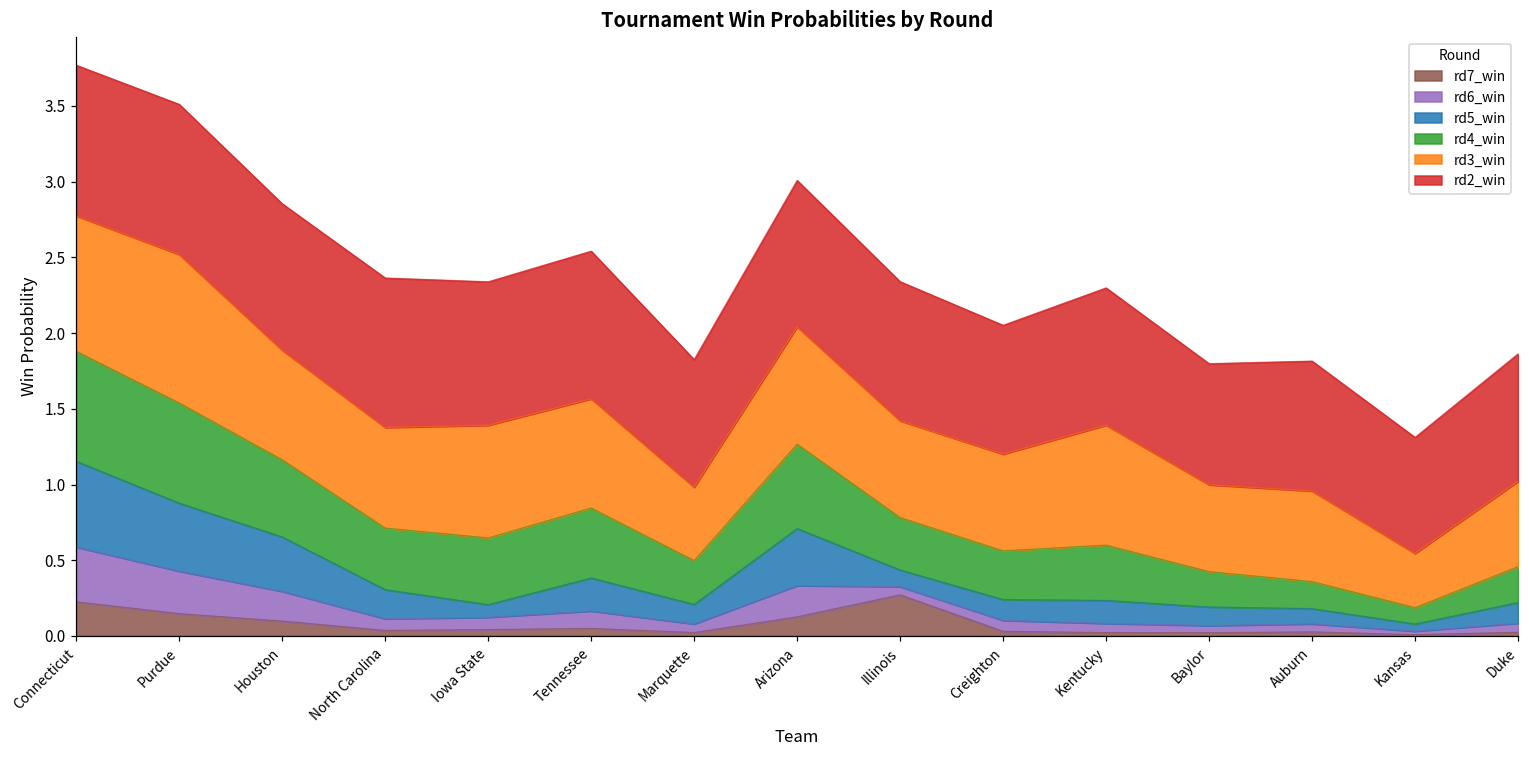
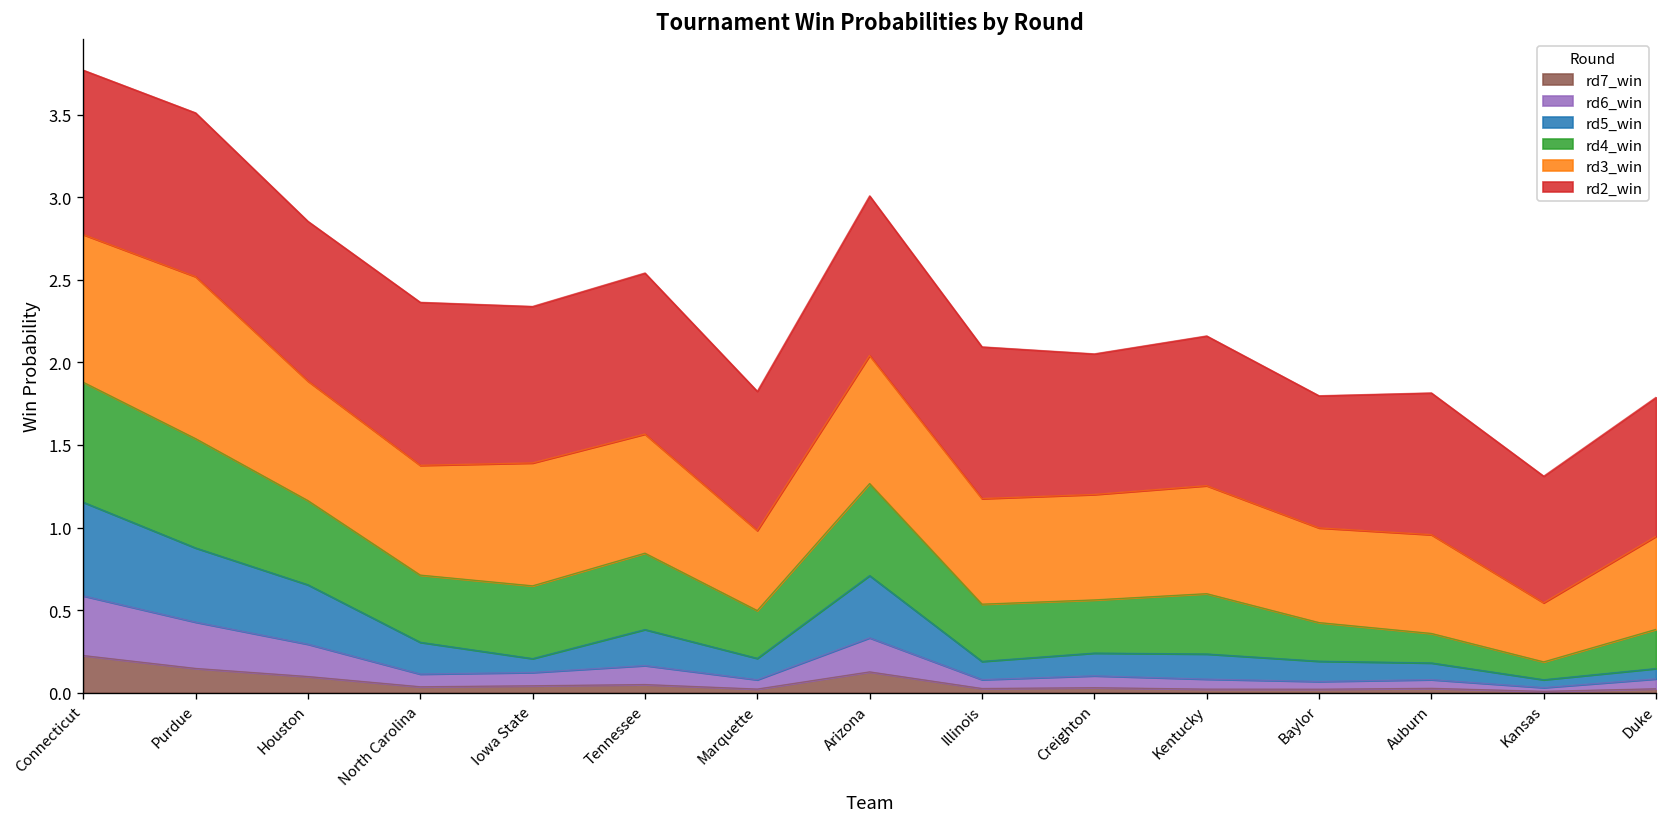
  {
    "rd7_win": {
      "Connecticut": 0.23,
      "Purdue": 0.15,
      "Houston": 0.10,
      "North Carolina": 0.04,
      "Iowa State": 0.04,
      "Tennessee": 0.05,
      "Marquette": 0.02,
      "Arizona": 0.13,
-     "Illinois": 0.27,
+     "Illinois": 0.03,
      "Creighton": 0.03,
      "Kentucky": 0.02,
      "Baylor": 0.02,
      "Auburn": 0.03,
      "Kansas": 0.01,
      "Duke": 0.02
    },
    "rd6_win": {
      "Connecticut": 0.36,
      "Purdue": 0.28,
      "Houston": 0.20,
      "North Carolina": 0.08,
      "Iowa State": 0.08,
      "Tennessee": 0.12,
      "Marquette": 0.06,
      "Arizona": 0.21,
      "Illinois": 0.05,
      "Creighton": 0.07,
      "Kentucky": 0.06,
      "Baylor": 0.05,
      "Auburn": 0.05,
      "Kansas": 0.02,
      "Duke": 0.06
    },
    "rd5_win": {
      "Connecticut": 0.57,
      "Purdue": 0.45,
      "Houston": 0.36,
      "North Carolina": 0.19,
      "Iowa State": 0.08,
      "Tennessee": 0.22,
      "Marquette": 0.13,
      "Arizona": 0.38,
      "Illinois": 0.11,
      "Creighton": 0.14,
      "Kentucky": 0.15,
      "Baylor": 0.12,
      "Auburn": 0.10,
      "Kansas": 0.05,
-     "Duke": 0.14
+     "Duke": 0.06
    },
    "rd4_win": {
      "Connecticut": 0.73,
      "Purdue": 0.66,
      "Houston": 0.51,
      "North Carolina": 0.41,
      "Iowa State": 0.44,
      "Tennessee": 0.46,
      "Marquette": 0.29,
      "Arizona": 0.56,
      "Illinois": 0.35,
      "Creighton": 0.32,
      "Kentucky": 0.36,
      "Baylor": 0.23,
      "Auburn": 0.18,
      "Kansas": 0.11,
      "Duke": 0.24
    },
    "rd3_win": {
      "Connecticut": 0.89,
      "Purdue": 0.98,
      "Houston": 0.72,
      "North Carolina": 0.66,
      "Iowa State": 0.74,
      "Tennessee": 0.72,
      "Marquette": 0.48,
      "Arizona": 0.77,
      "Illinois": 0.64,
      "Creighton": 0.64,
-     "Kentucky": 0.79,
+     "Kentucky": 0.65,
      "Baylor": 0.57,
      "Auburn": 0.60,
      "Kansas": 0.36,
      "Duke": 0.56
    },
    "rd2_win": {
      "Connecticut": 1.00,
      "Purdue": 0.99,
      "Houston": 0.97,
      "North Carolina": 0.99,
      "Iowa State": 0.95,
      "Tennessee": 0.98,
      "Marquette": 0.84,
      "Arizona": 0.97,
      "Illinois": 0.92,
      "Creighton": 0.85,
      "Kentucky": 0.91,
      "Baylor": 0.80,
      "Auburn": 0.86,
      "Kansas": 0.77,
      "Duke": 0.84
    }
  }
